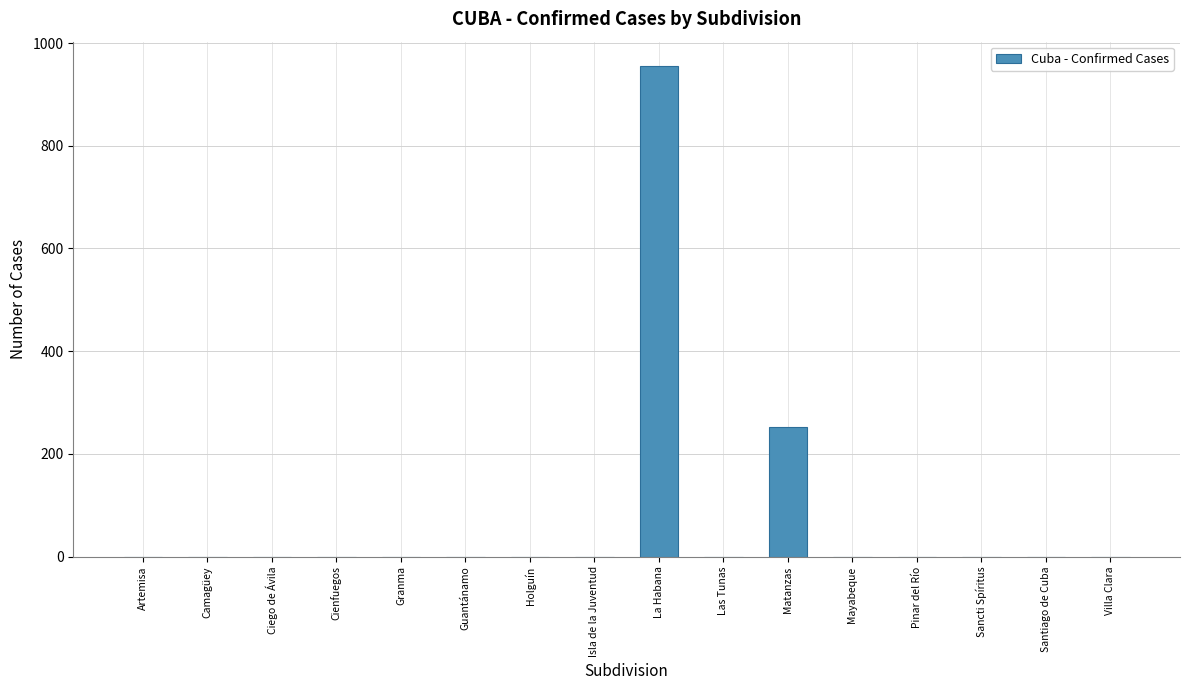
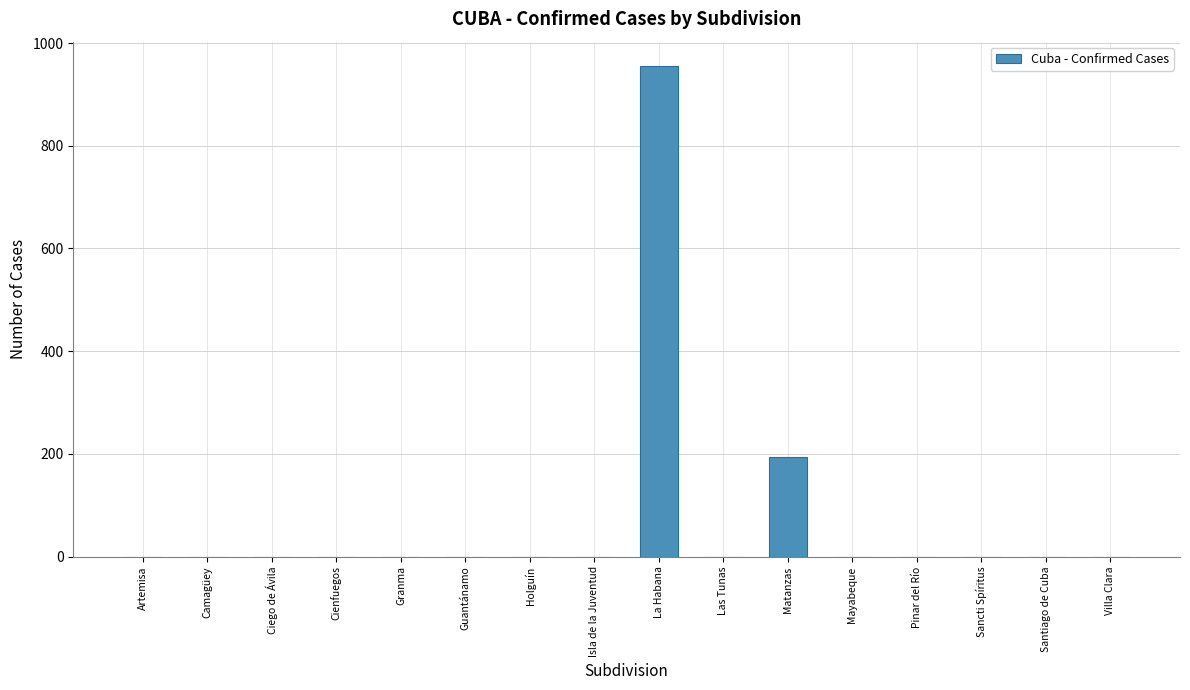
  {
    "Artemisa": 0,
    "Camagüey": 0,
    "Ciego de Ávila": 0,
    "Cienfuegos": 0,
    "Granma": 0,
    "Guantánamo": 0,
    "Holguín": 0,
    "Isla de la Juventud": 0,
    "La Habana": 960,
    "Las Tunas": 0,
-   "Matanzas": 250,
+   "Matanzas": 190,
    "Mayabeque": 0,
    "Pinar del Río": 0,
    "Sancti Spíritus": 0,
    "Santiago de Cuba": 0,
    "Villa Clara": 0
  }
